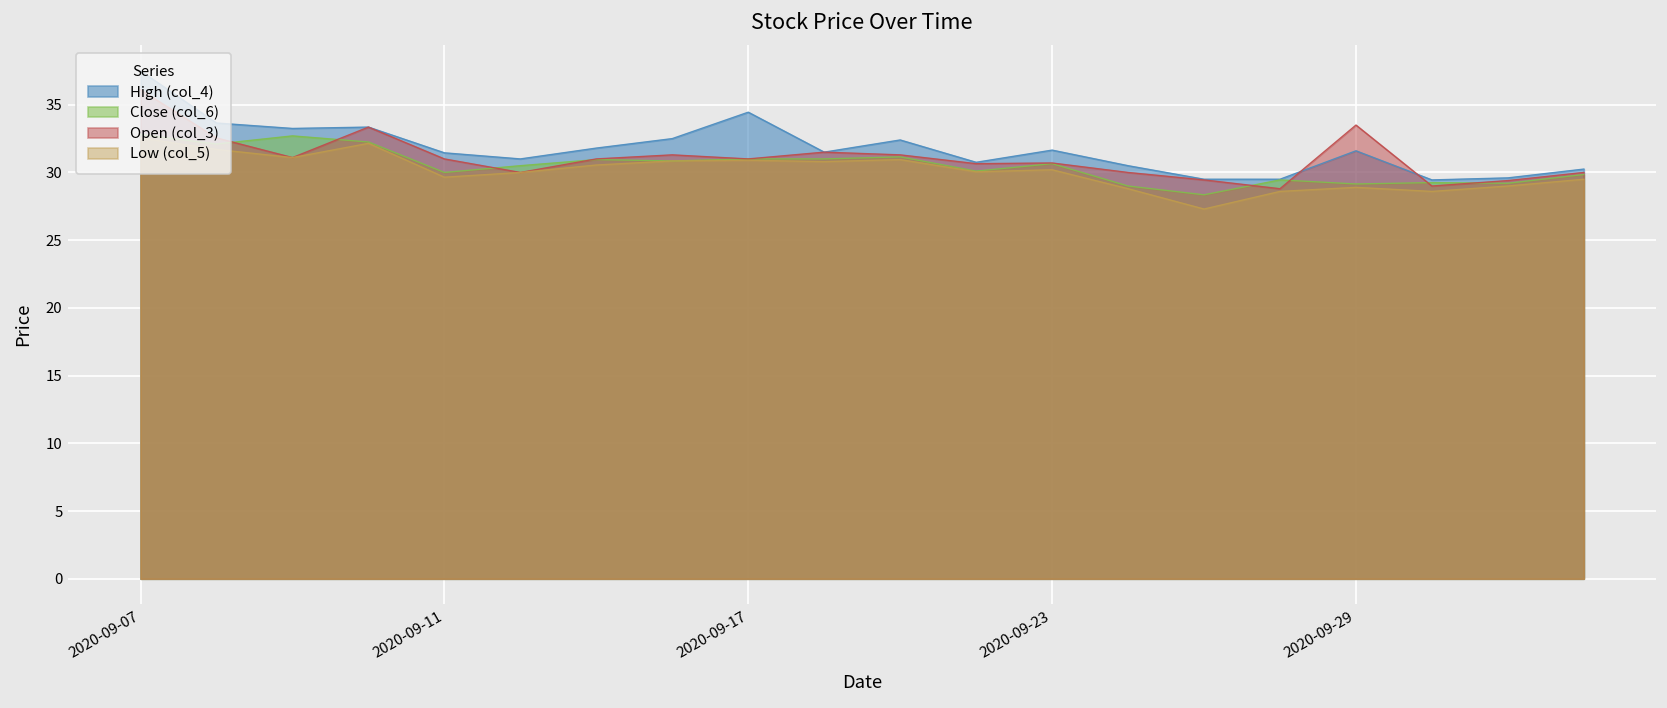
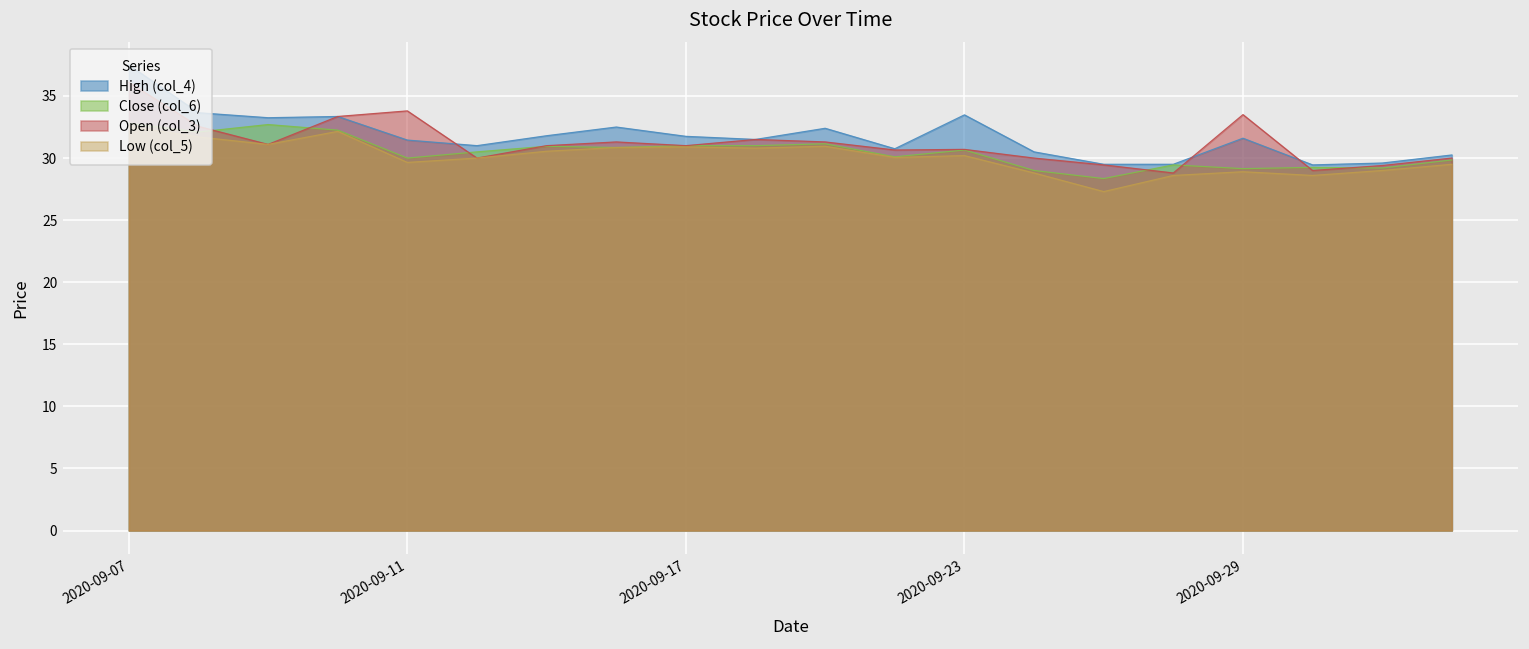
  {
    "High (col_4)": {
      "2020-09-11": 31.5,
-     "2020-09-17": 34.5,
-     "2020-09-23": 31.7,
+     "2020-09-17": 31.8,
+     "2020-09-23": 33.5,
      "2020-09-29": 31.6
    },
    "Close (col_6)": {
      "2020-09-11": 30.0,
      "2020-09-29": 29.2
    },
    "Open (col_3)": {
-     "2020-09-11": 31.0,
+     "2020-09-11": 33.8,
      "2020-09-29": 33.5
    },
    "Low (col_5)": {
      "2020-09-11": 29.7,
      "2020-09-23": 30.2,
      "2020-09-29": 28.9
    }
  }
